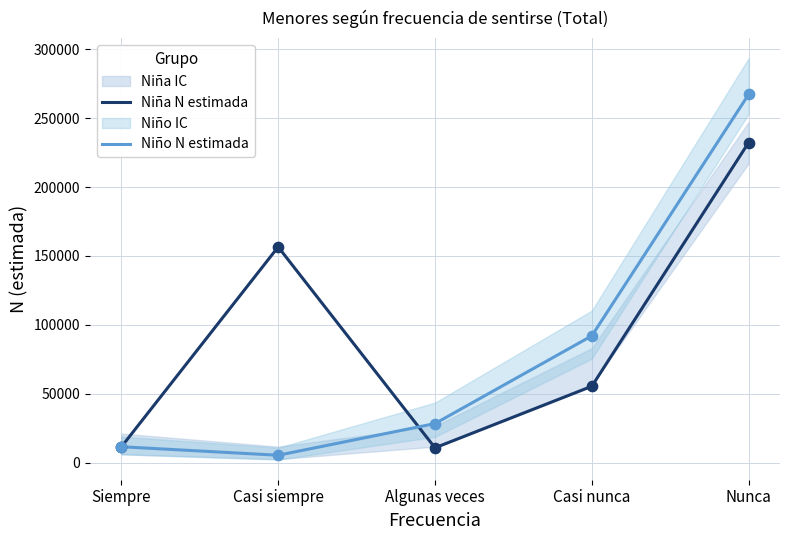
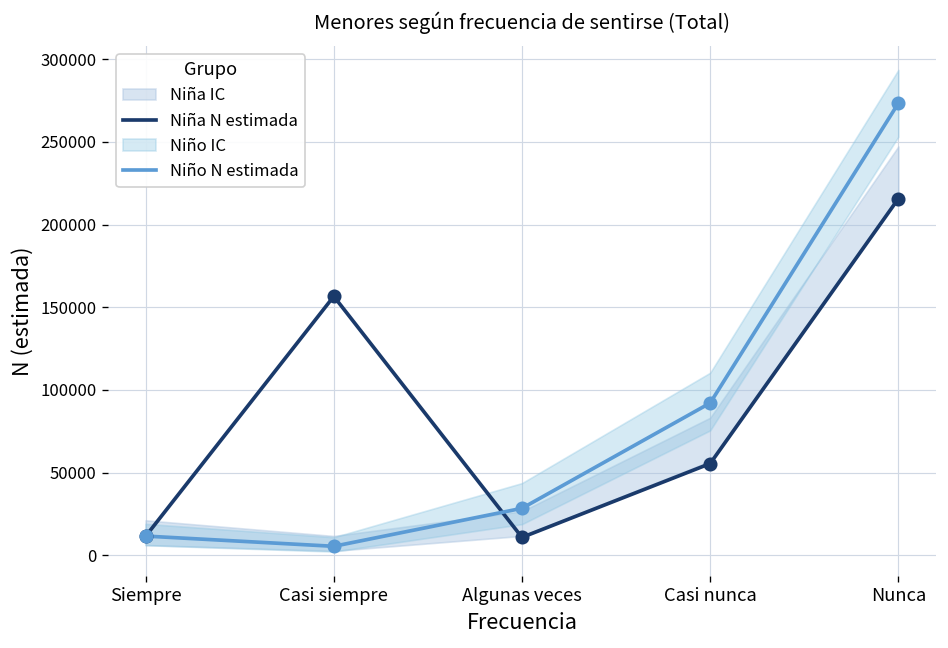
  {
    "Niña N estimada": {
      "Casi siempre": 157000,
      "Algunas veces": 11000,
      "Casi nunca": 55000,
-     "Nunca": 232000
+     "Nunca": 216000
    },
    "Niño N estimada": {
      "Casi siempre": 5000,
      "Casi nunca": 92000,
-     "Nunca": 267000
+     "Nunca": 273000
    }
  }
